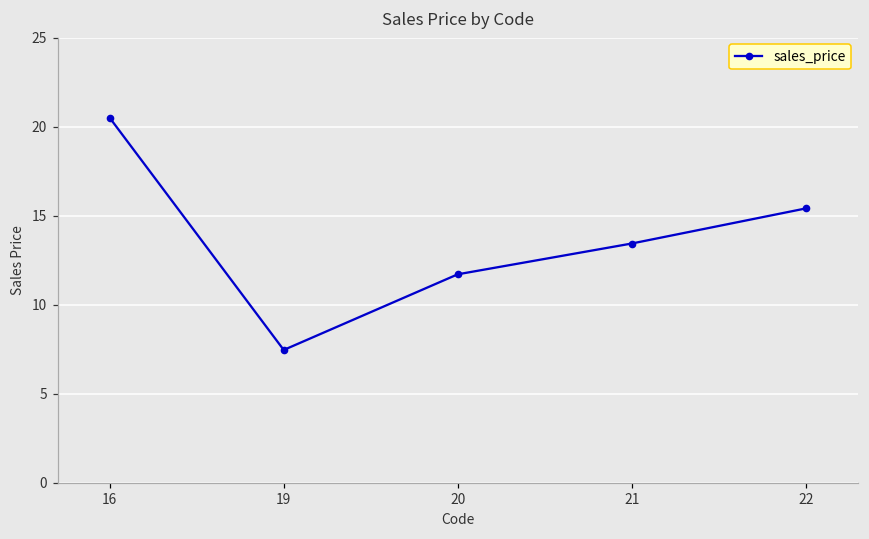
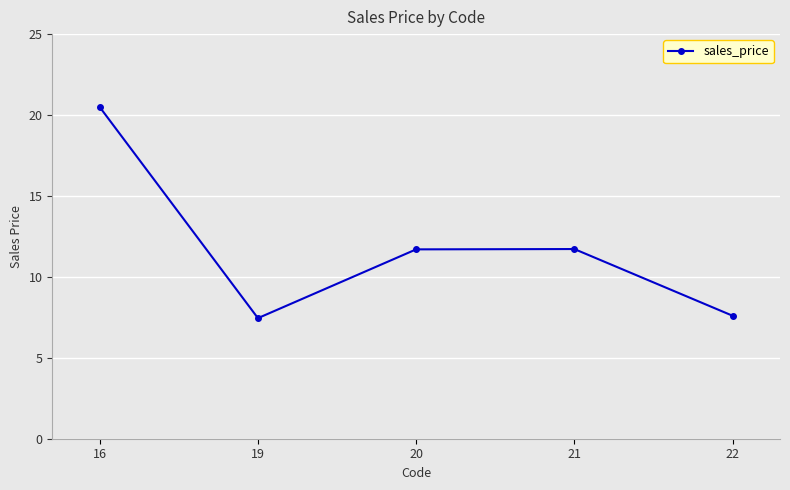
  {
    "16": 20.5,
    "19": 7.5,
    "20": 11.7,
-   "21": 13.4,
-   "22": 15.4
+   "21": 11.7,
+   "22": 7.6
  }
